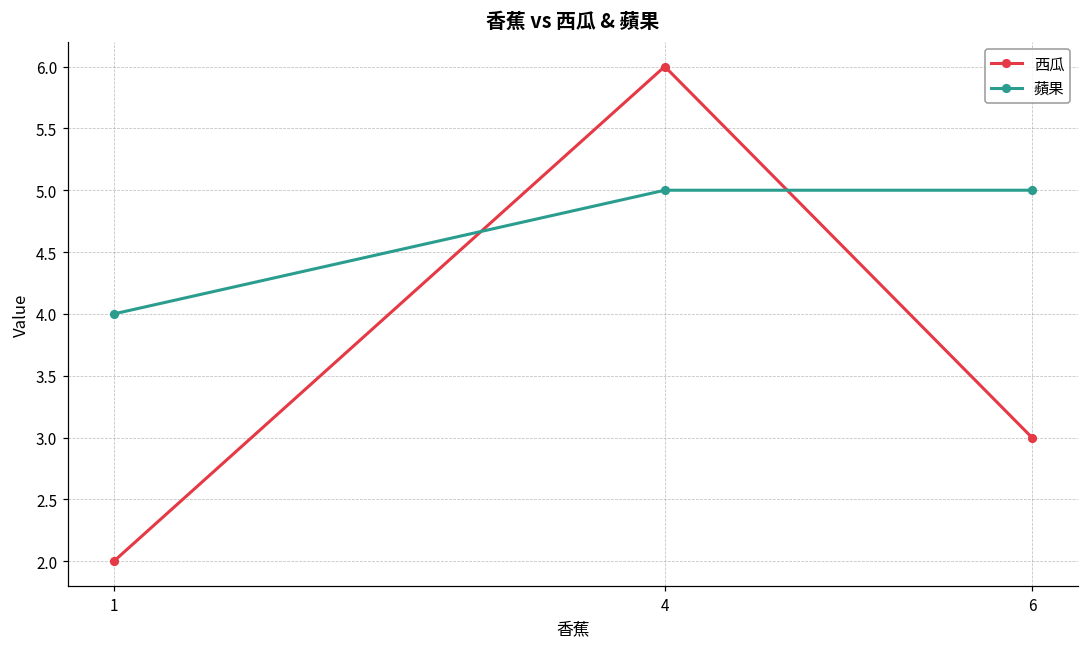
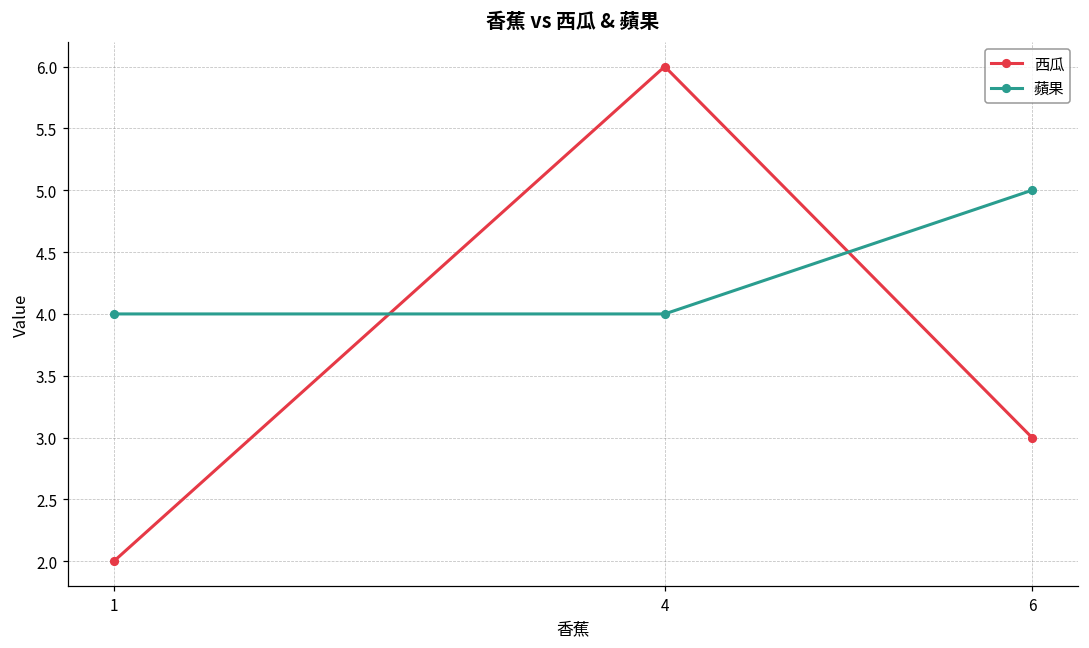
  {
    "西瓜": {
      "1": 2,
      "4": 6,
      "6": 3
    },
    "蘋果": {
      "1": 4,
-     "4": 5,
+     "4": 4,
      "6": 5
    }
  }
